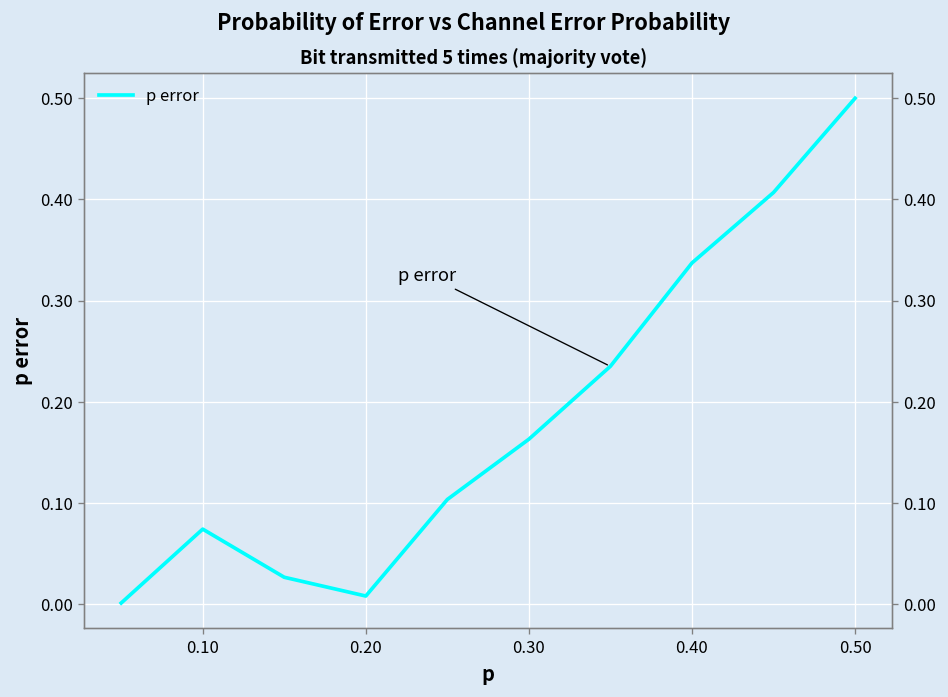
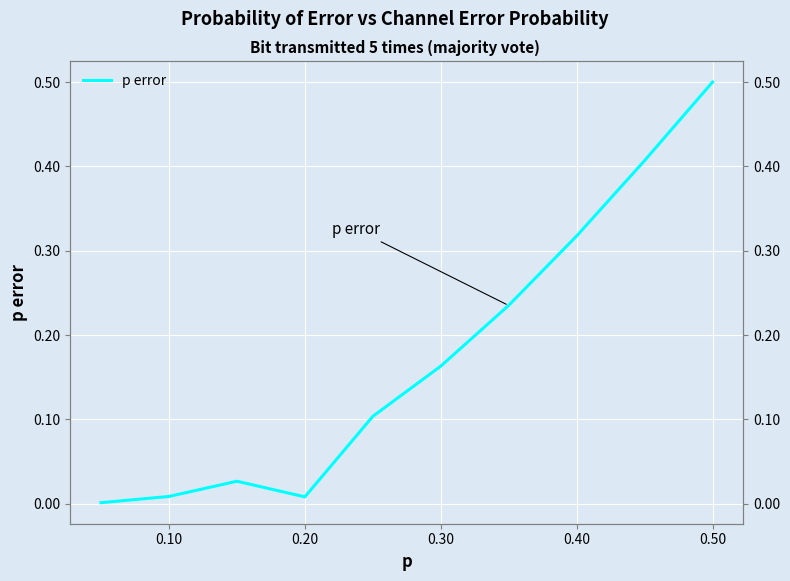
  {
-   "0.10": 0.07,
+   "0.10": 0.01,
    "0.20": 0.01,
    "0.30": 0.16,
-   "0.40": 0.34,
+   "0.40": 0.32,
    "0.50": 0.50
  }
